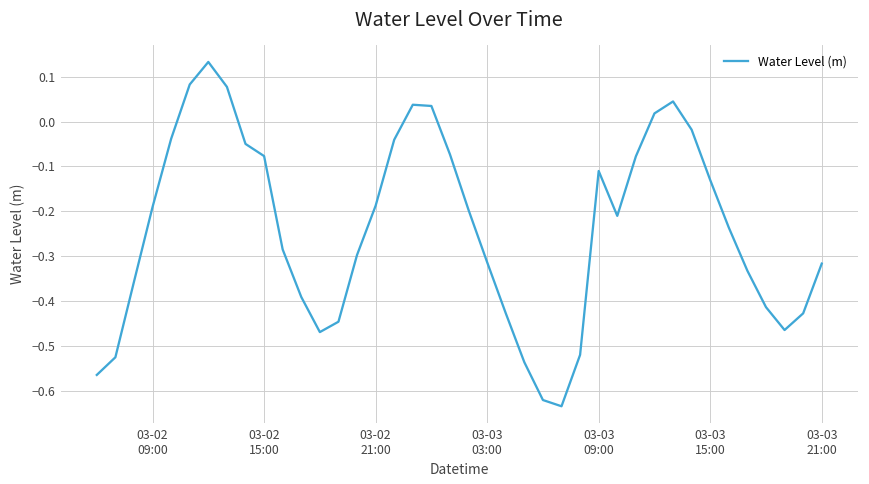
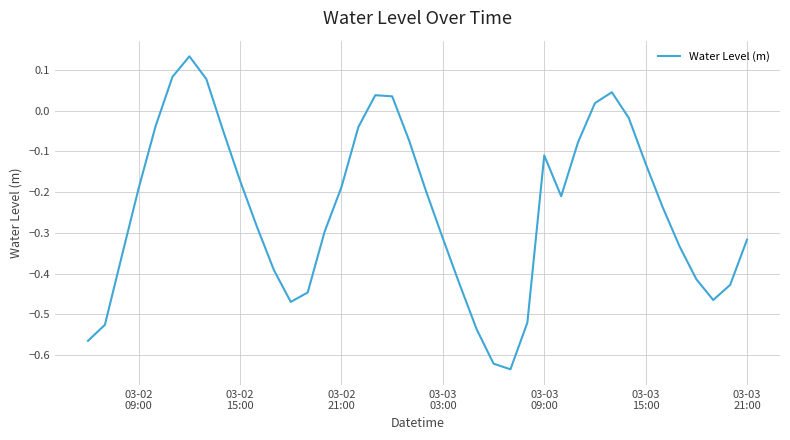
  {
    "03-02 09:00": -0.19,
-   "03-02 15:00": -0.08,
+   "03-02 15:00": -0.17,
    "03-02 21:00": -0.19,
    "03-03 03:00": -0.31,
    "03-03 09:00": -0.11,
    "03-03 15:00": -0.13,
    "03-03 21:00": -0.32
  }
